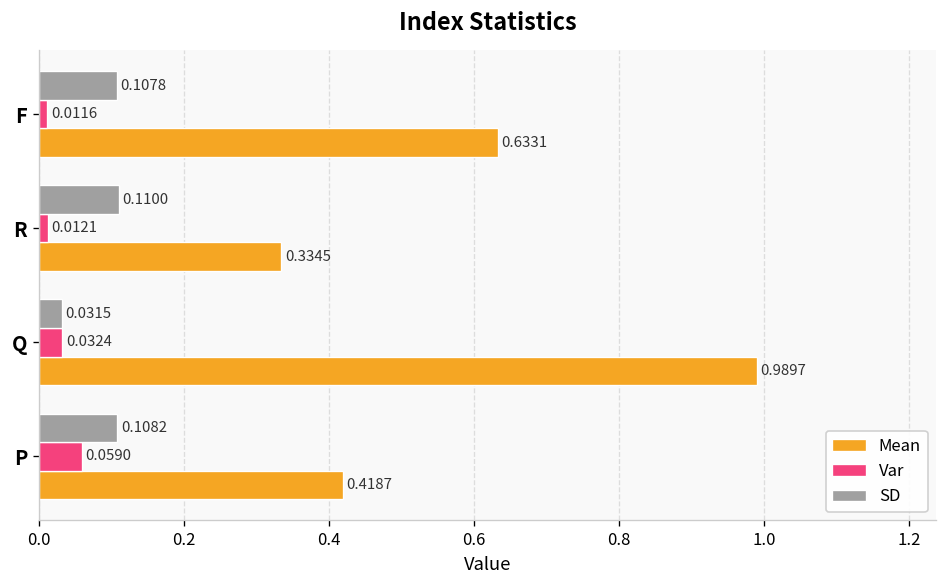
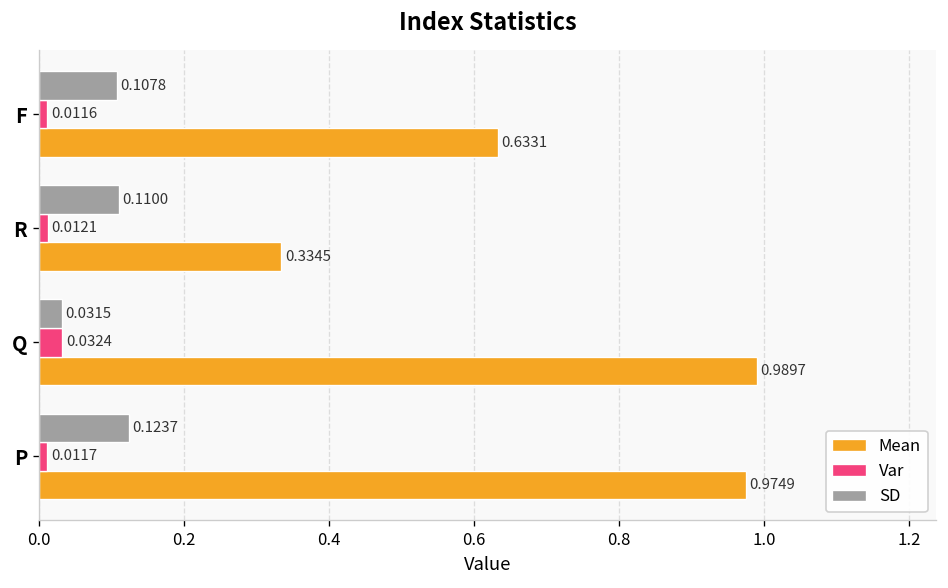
  {
    "Mean": {
      "F": 0.6331,
      "R": 0.3345,
      "Q": 0.9897,
-     "P": 0.4187
+     "P": 0.9749
    },
    "Var": {
      "F": 0.0116,
      "R": 0.0121,
      "Q": 0.0324,
-     "P": 0.0590
+     "P": 0.0117
    },
    "SD": {
      "F": 0.1078,
      "R": 0.1100,
      "Q": 0.0315,
-     "P": 0.1082
+     "P": 0.1237
    }
  }
